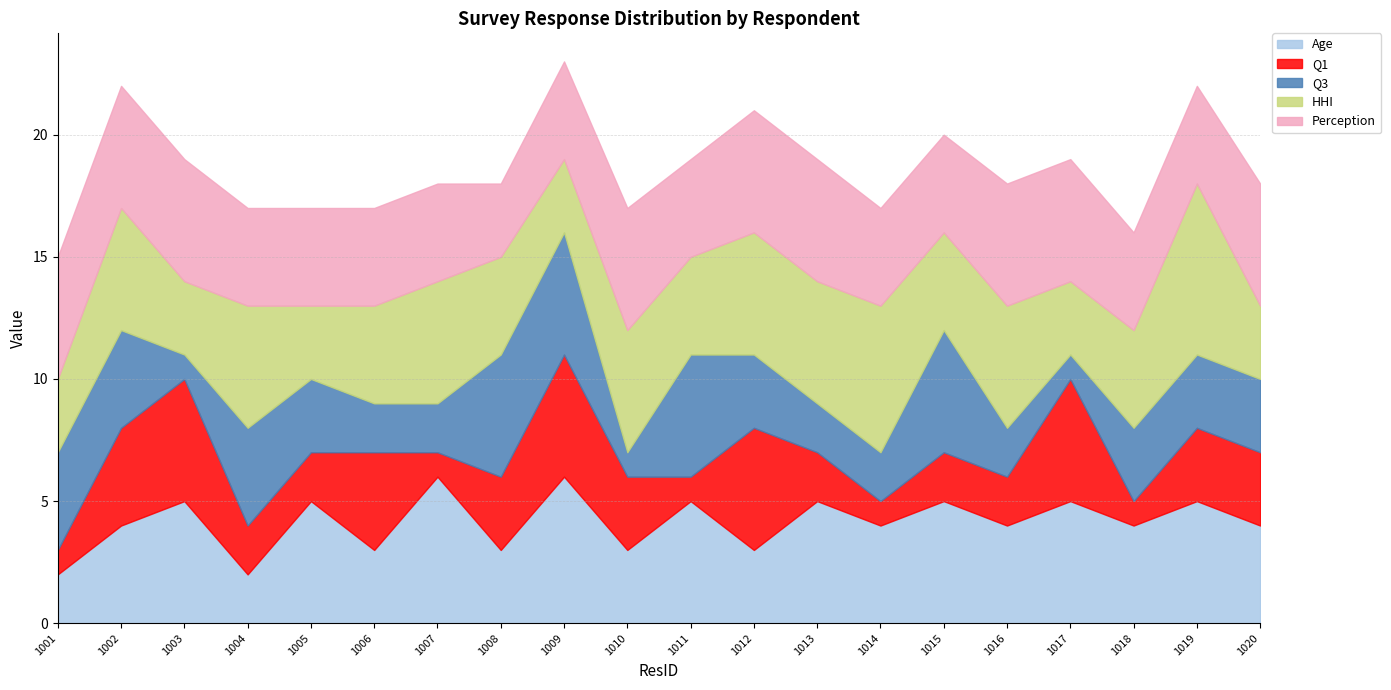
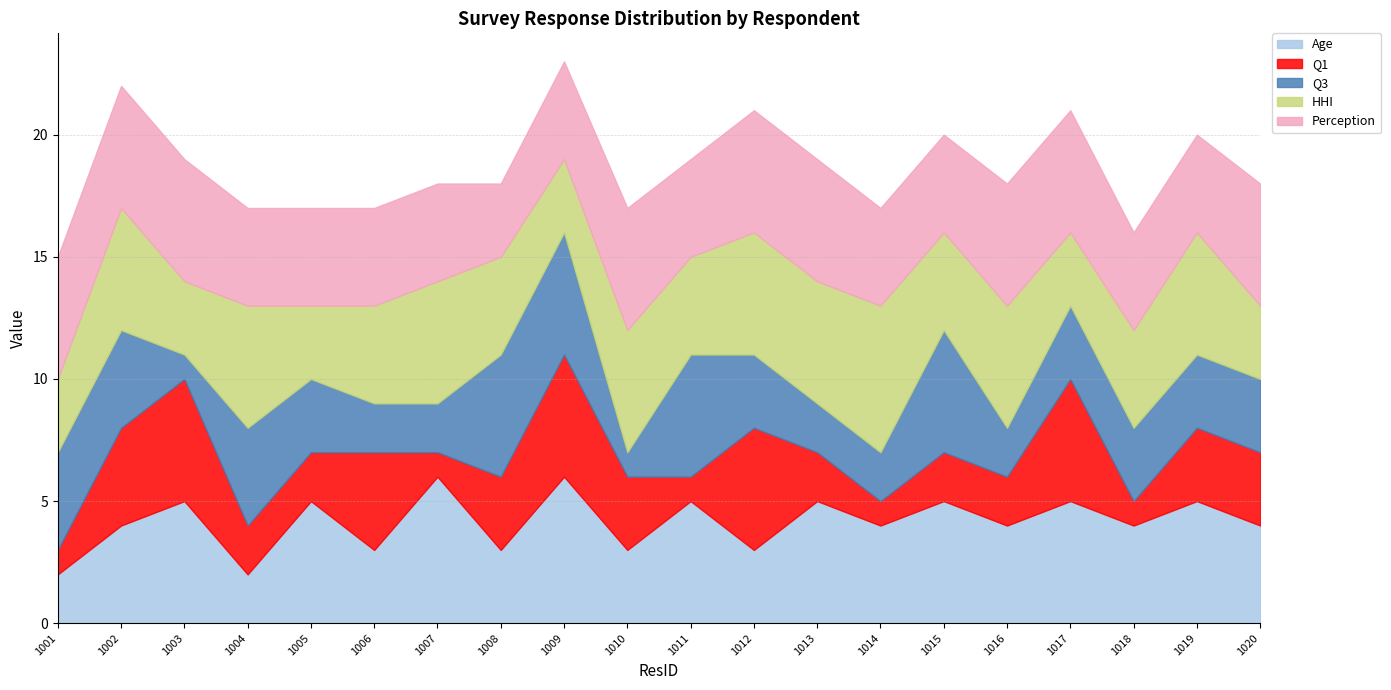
  {
    "Age": {
      "1001": 2,
      "1002": 4,
      "1003": 5,
      "1004": 2,
      "1005": 5,
      "1006": 3,
      "1007": 6,
      "1008": 3,
      "1009": 6,
      "1010": 3,
      "1011": 5,
      "1012": 3,
      "1013": 5,
      "1014": 4,
      "1015": 5,
      "1016": 4,
      "1017": 5,
      "1018": 4,
      "1019": 5,
      "1020": 4
    },
    "Q1": {
      "1001": 1,
      "1002": 4,
      "1003": 5,
      "1004": 2,
      "1005": 2,
      "1006": 4,
      "1007": 1,
      "1008": 3,
      "1009": 5,
      "1010": 3,
      "1011": 1,
      "1012": 5,
      "1013": 2,
      "1014": 1,
      "1015": 2,
      "1016": 2,
      "1017": 5,
      "1018": 1,
      "1019": 3,
      "1020": 3
    },
    "Q3": {
      "1001": 4,
      "1002": 4,
      "1003": 1,
      "1004": 4,
      "1005": 3,
      "1006": 2,
      "1007": 2,
      "1008": 5,
      "1009": 5,
      "1010": 1,
      "1011": 5,
      "1012": 3,
      "1013": 2,
      "1014": 2,
      "1015": 5,
      "1016": 2,
-     "1017": 1,
+     "1017": 3,
      "1018": 3,
      "1019": 3,
      "1020": 3
    },
    "HHI": {
      "1001": 3,
      "1002": 5,
      "1003": 3,
      "1004": 5,
      "1005": 3,
      "1006": 4,
      "1007": 5,
      "1008": 4,
      "1009": 3,
      "1010": 5,
      "1011": 4,
      "1012": 5,
      "1013": 5,
      "1014": 6,
      "1015": 4,
      "1016": 5,
      "1017": 3,
      "1018": 4,
-     "1019": 7,
+     "1019": 5,
      "1020": 3
    },
    "Perception": {
      "1001": 5,
      "1002": 5,
      "1003": 5,
      "1004": 4,
      "1005": 4,
      "1006": 4,
      "1007": 4,
      "1008": 3,
      "1009": 4,
      "1010": 5,
      "1011": 4,
      "1012": 5,
      "1013": 5,
      "1014": 4,
      "1015": 4,
      "1016": 5,
      "1017": 5,
      "1018": 4,
      "1019": 4,
      "1020": 5
    }
  }
